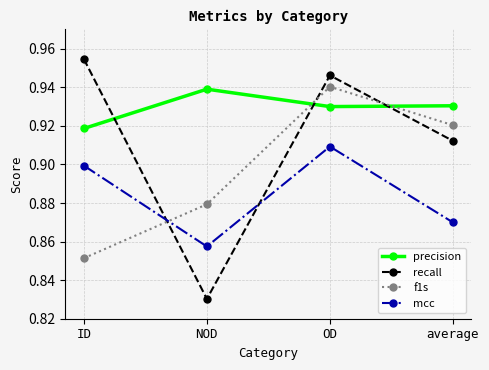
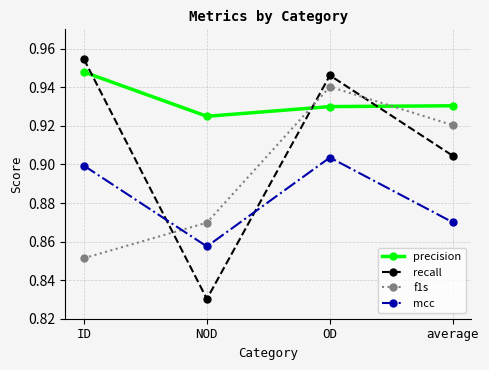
  {
    "precision": {
-     "ID": 0.919,
-     "NOD": 0.939,
+     "ID": 0.948,
+     "NOD": 0.925,
      "OD": 0.930,
      "average": 0.930
    },
    "recall": {
      "ID": 0.955,
      "NOD": 0.830,
      "OD": 0.946,
-     "average": 0.912
+     "average": 0.904
    },
    "f1s": {
      "ID": 0.851,
-     "NOD": 0.879,
+     "NOD": 0.870,
      "OD": 0.940,
      "average": 0.920
    },
    "mcc": {
      "ID": 0.899,
      "NOD": 0.857,
-     "OD": 0.909,
+     "OD": 0.904,
      "average": 0.870
    }
  }
